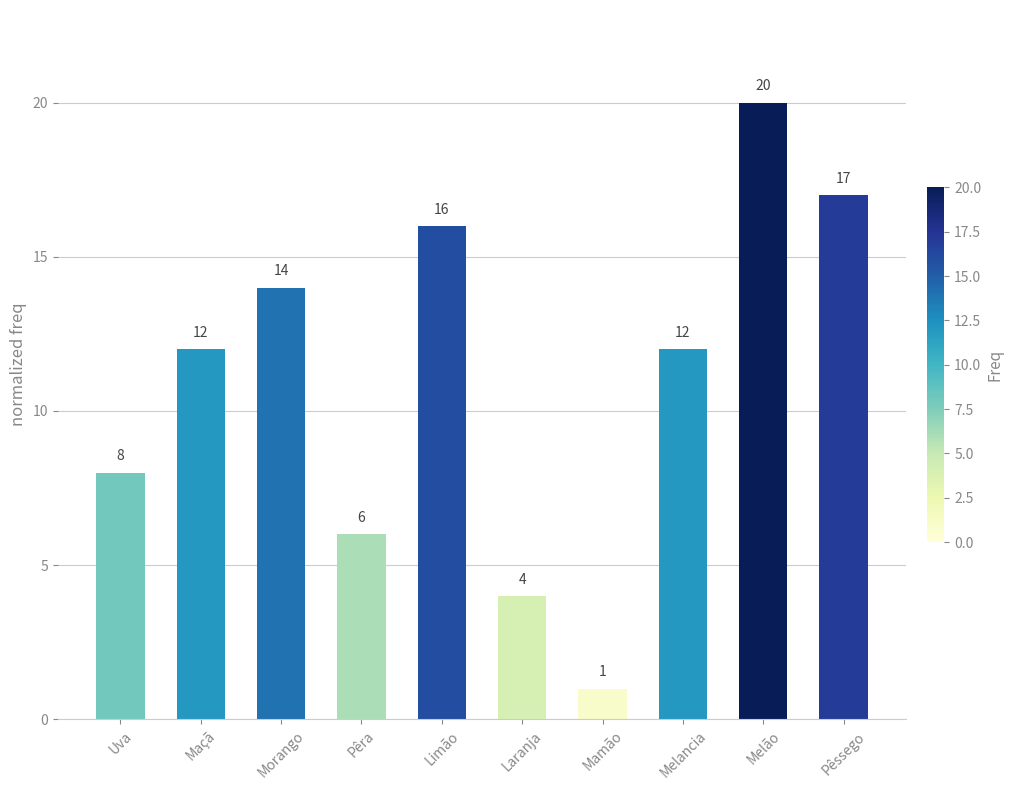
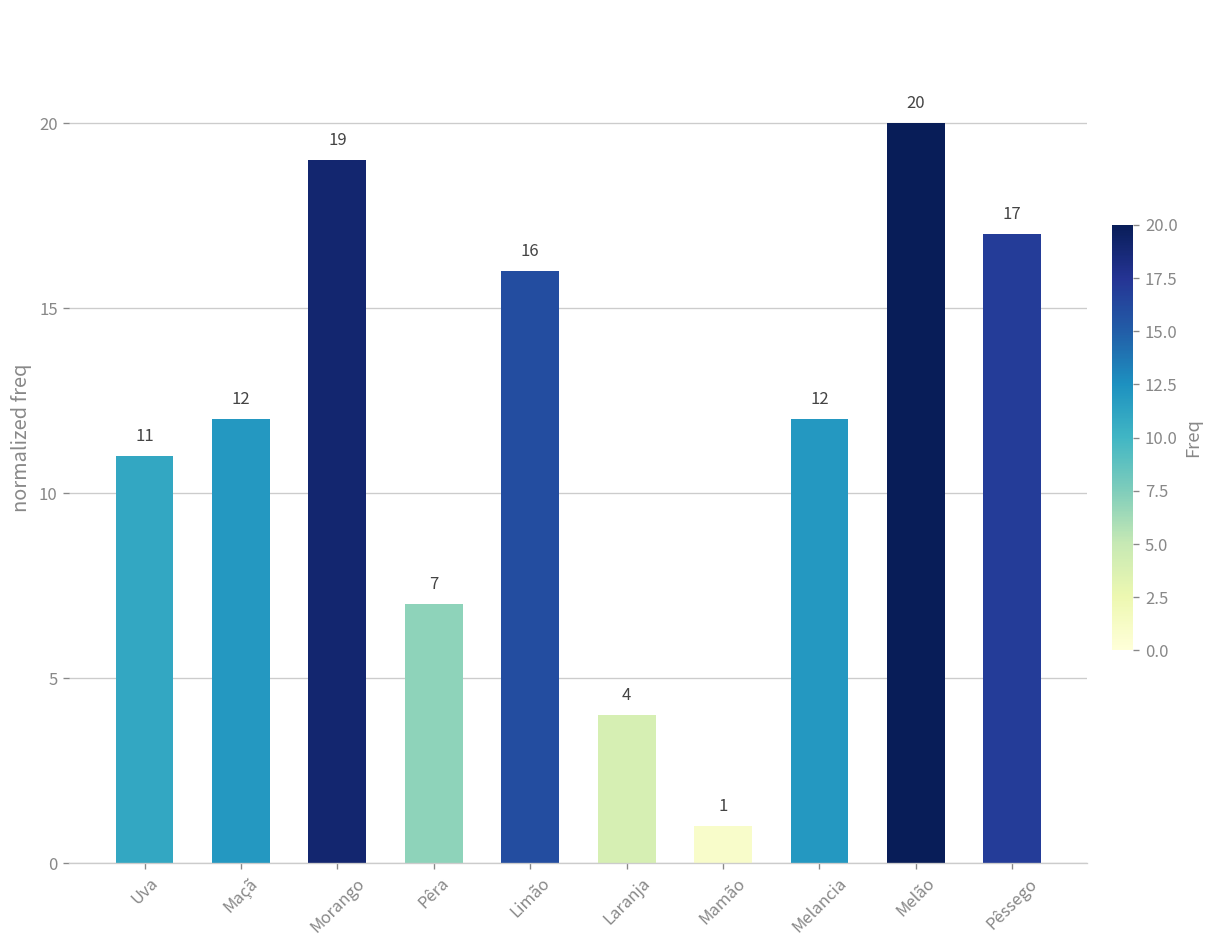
  {
-   "Uva": 8,
+   "Uva": 11,
    "Maçã": 12,
-   "Morango": 14,
-   "Pêra": 6,
+   "Morango": 19,
+   "Pêra": 7,
    "Limão": 16,
    "Laranja": 4,
    "Mamão": 1,
    "Melancia": 12,
    "Melão": 20,
    "Pêssego": 17
  }
